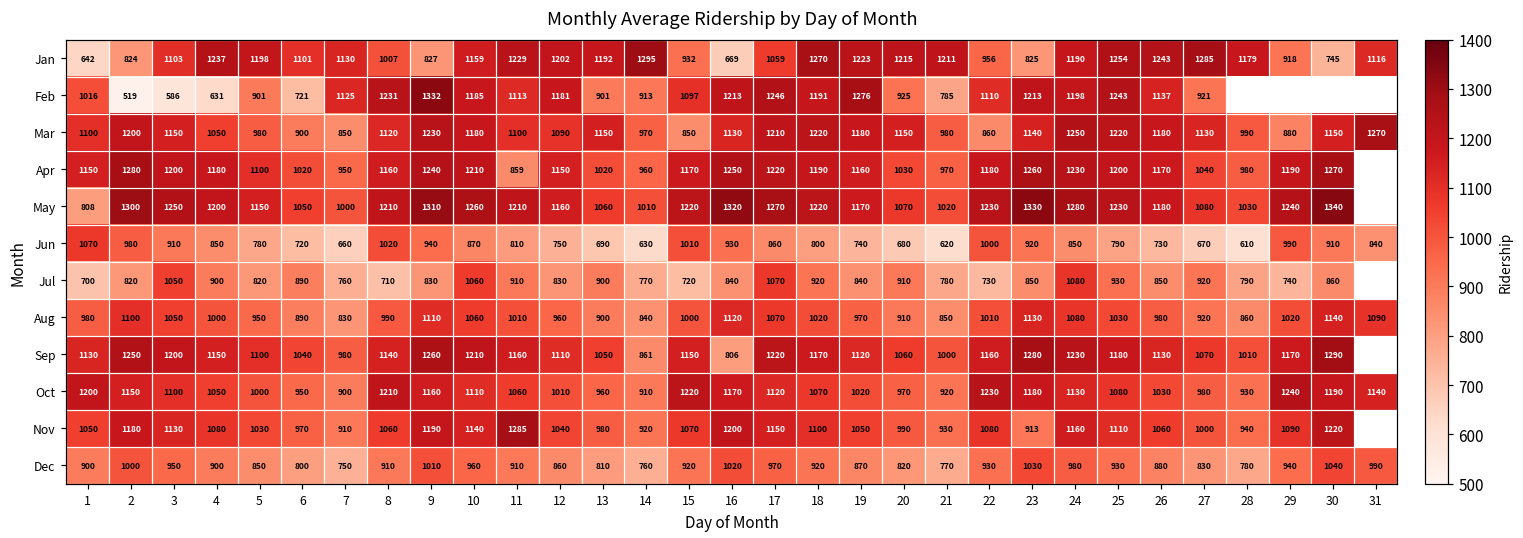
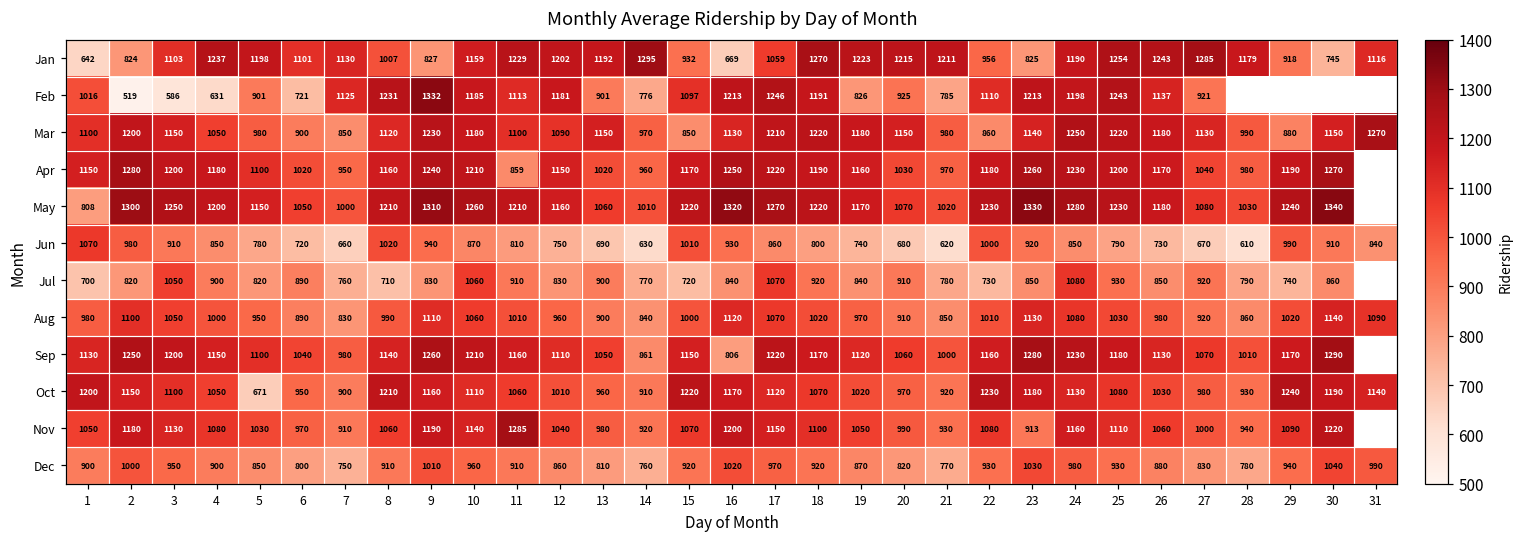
  {
    "Feb": {
      "1": 1016,
      "2": 519,
      "3": 586,
      "4": 631,
      "5": 901,
      "6": 721,
      "7": 1125,
      "8": 1231,
      "9": 1332,
      "10": 1185,
      "11": 1113,
      "12": 1181,
      "13": 901,
-     "14": 913,
+     "14": 776,
      "15": 1097,
      "16": 1213,
      "17": 1246,
      "18": 1191,
-     "19": 1276,
+     "19": 826,
      "20": 925,
      "21": 785,
      "22": 1110,
      "23": 1213,
      "24": 1198,
      "25": 1243,
      "26": 1137,
      "27": 921
    },
    "Oct": {
      "1": 1200,
      "2": 1150,
      "3": 1100,
      "4": 1050,
-     "5": 1000,
+     "5": 671,
      "6": 950,
      "7": 900,
      "8": 1210,
      "9": 1160,
      "10": 1110,
      "11": 1060,
      "12": 1010,
      "13": 960,
      "14": 910,
      "15": 1220,
      "16": 1170,
      "17": 1120,
      "18": 1070,
      "19": 1020,
      "20": 970,
      "21": 920,
      "22": 1230,
      "23": 1180,
      "24": 1130,
      "25": 1080,
      "26": 1030,
      "27": 980,
      "28": 930,
      "29": 1240,
      "30": 1190,
      "31": 1140
    }
  }
